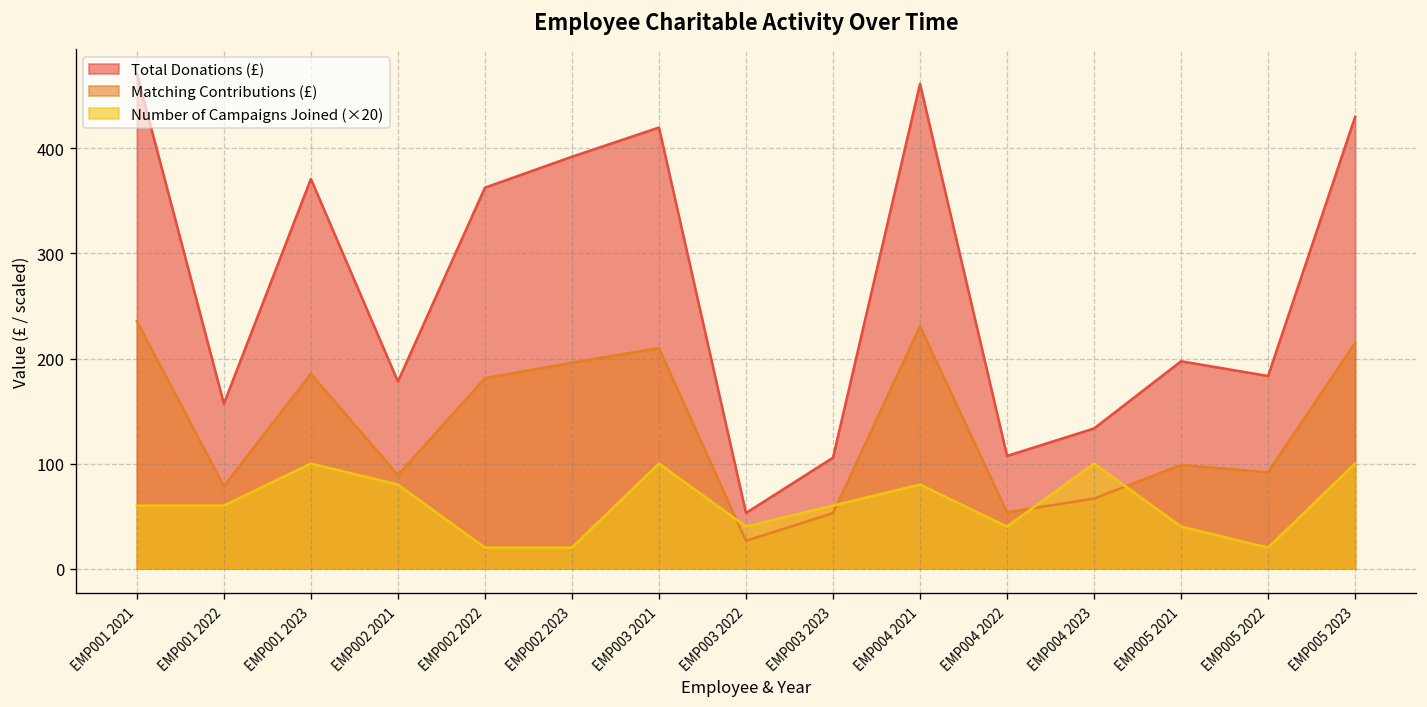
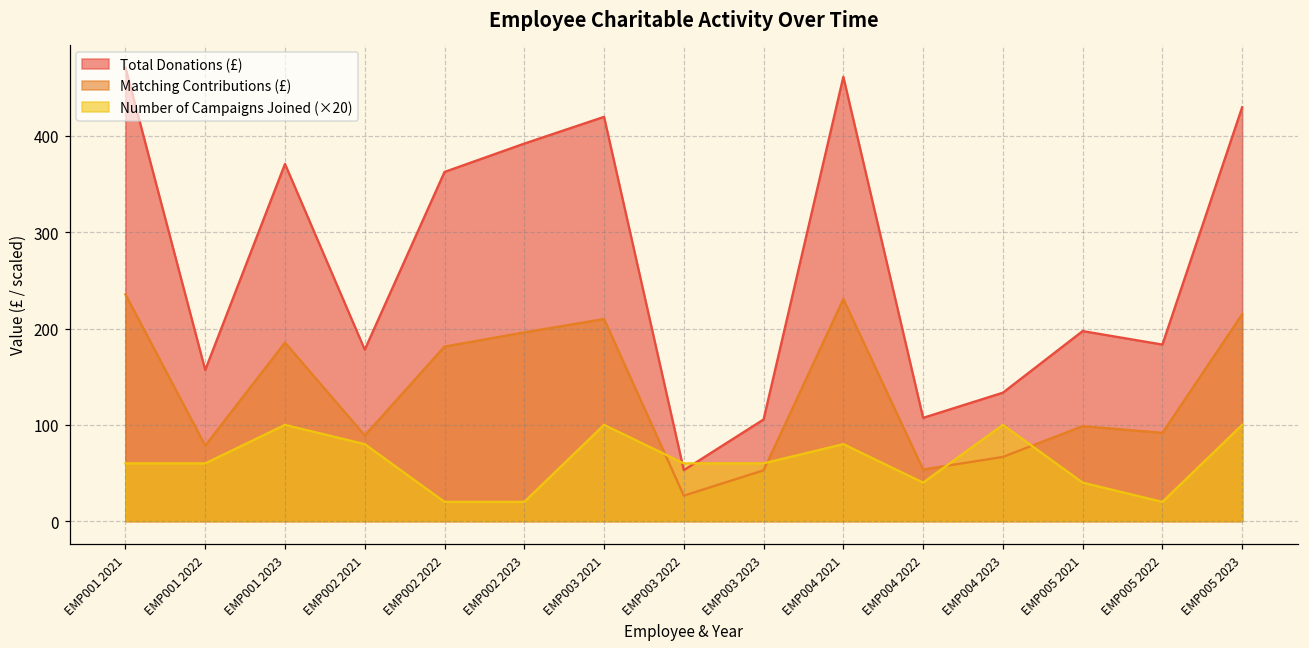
  {
    "Number of Campaigns Joined (×20)": {
      "EMP001 2021": 60,
      "EMP001 2022": 60,
      "EMP001 2023": 100,
      "EMP002 2021": 80,
      "EMP002 2022": 20,
      "EMP002 2023": 20,
      "EMP003 2021": 100,
-     "EMP003 2022": 40,
+     "EMP003 2022": 60,
      "EMP003 2023": 60,
      "EMP004 2021": 80,
      "EMP004 2022": 40,
      "EMP004 2023": 100,
      "EMP005 2021": 40,
      "EMP005 2022": 20,
      "EMP005 2023": 100
    }
  }
